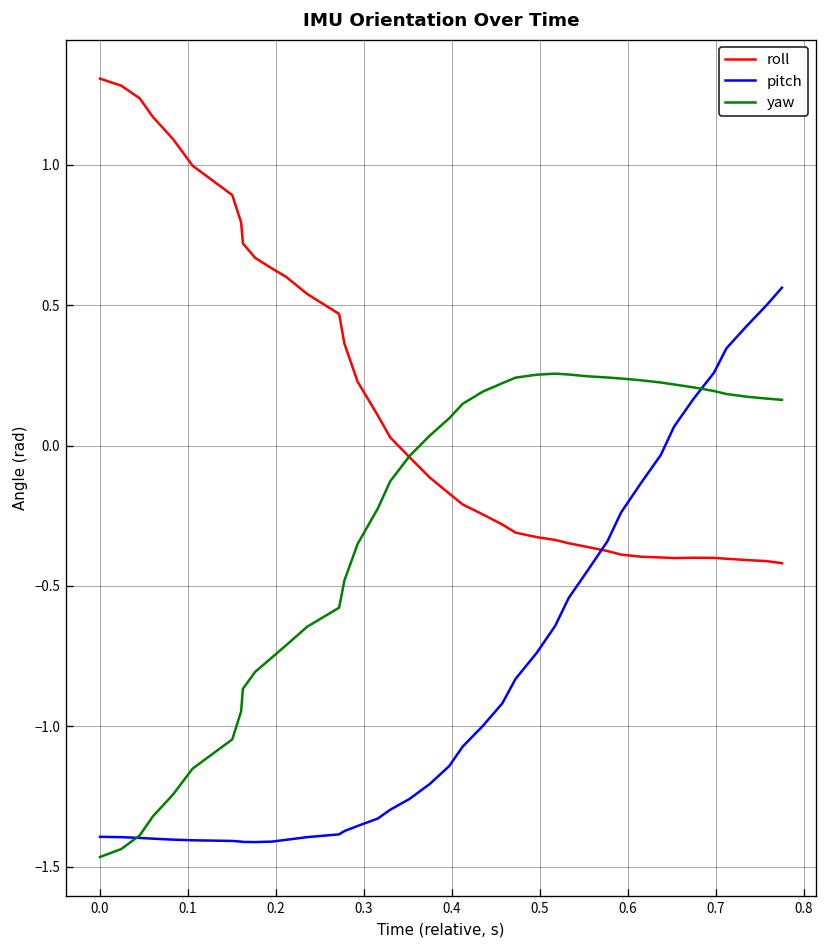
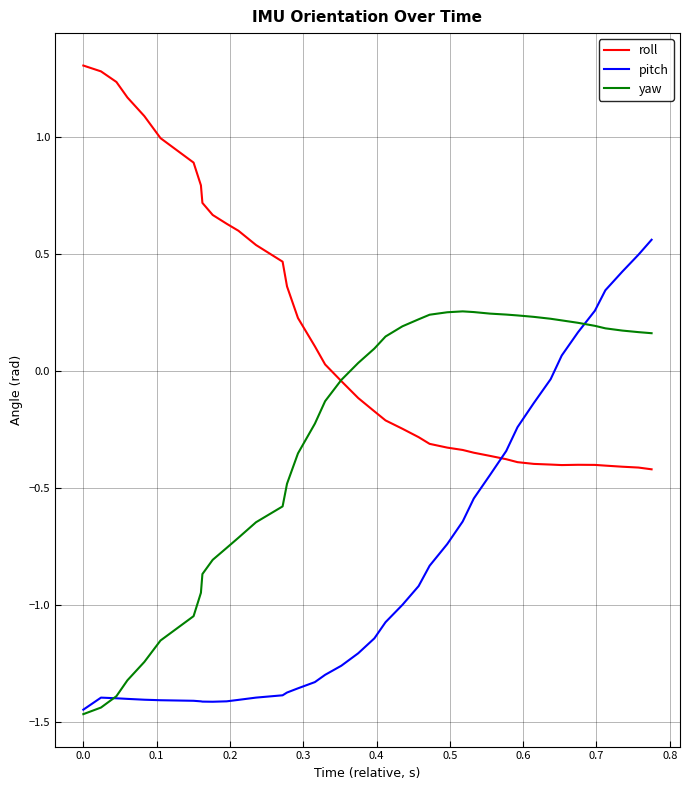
  {
    "roll": {
      "0.0": 1.31
    },
    "pitch": {
-     "0.0": -1.39
+     "0.0": -1.45
    },
    "yaw": {
      "0.0": -1.46
    }
  }
